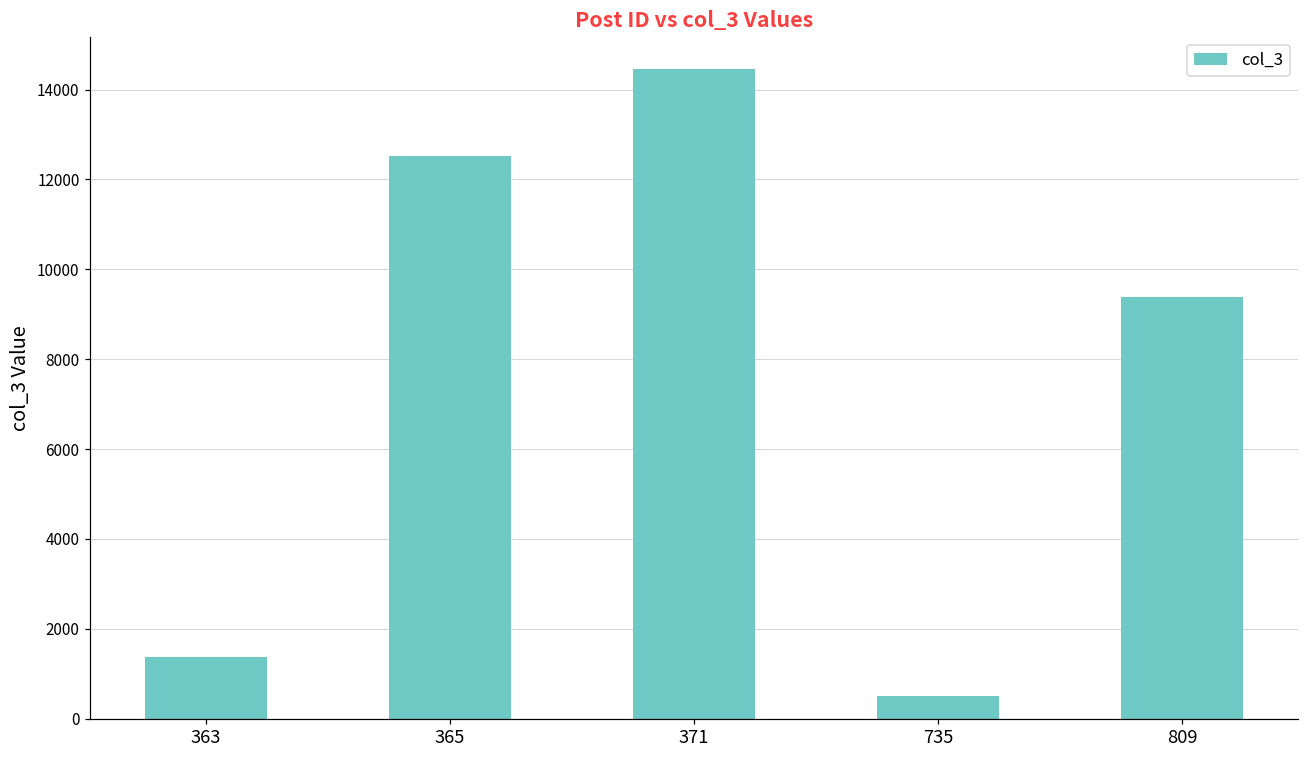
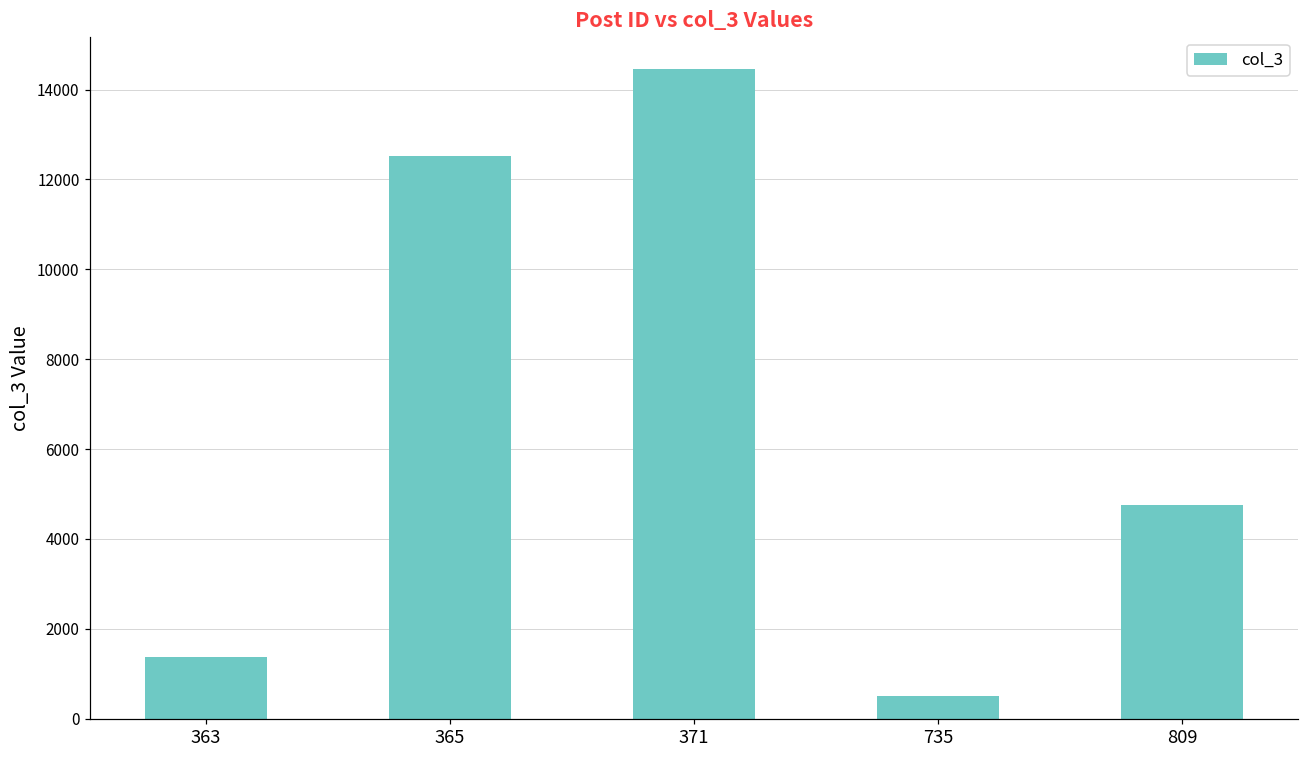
  {
    "363": 1400,
    "365": 12500,
    "371": 14500,
    "735": 500,
-   "809": 9400
+   "809": 4800
  }
